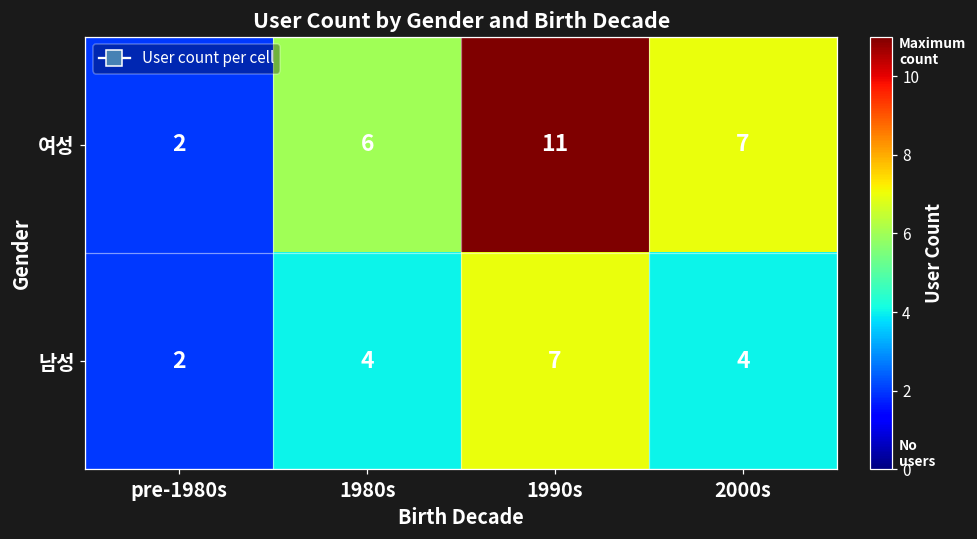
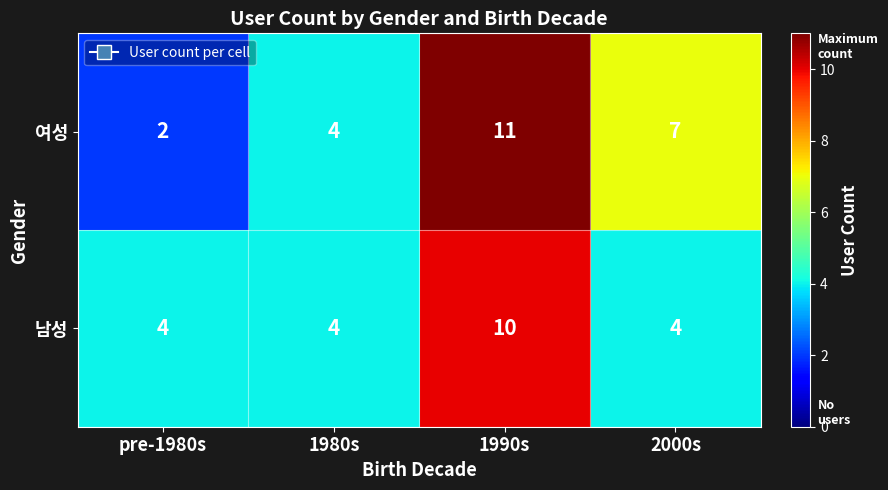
  {
    "여성": {
-     "1980s": 6
+     "1980s": 4
    },
    "남성": {
-     "pre-1980s": 2,
-     "1990s": 7
+     "pre-1980s": 4,
+     "1990s": 10
    }
  }
